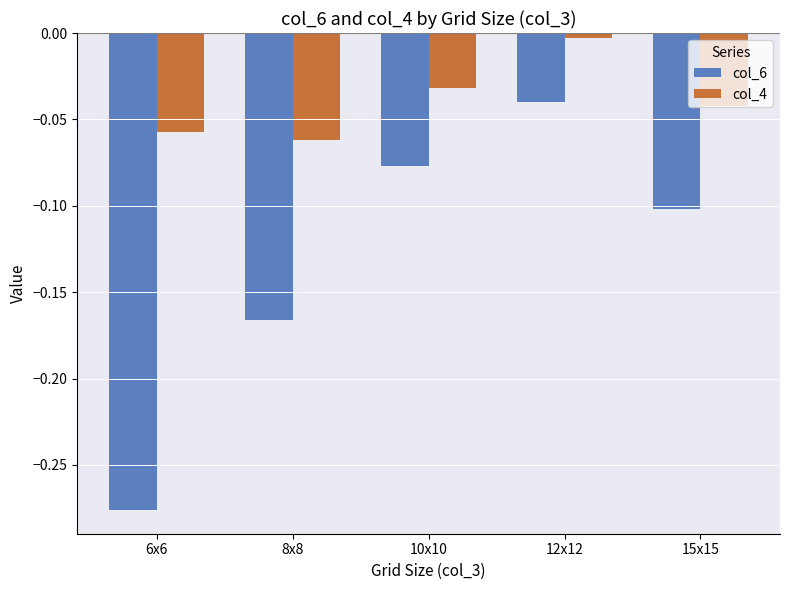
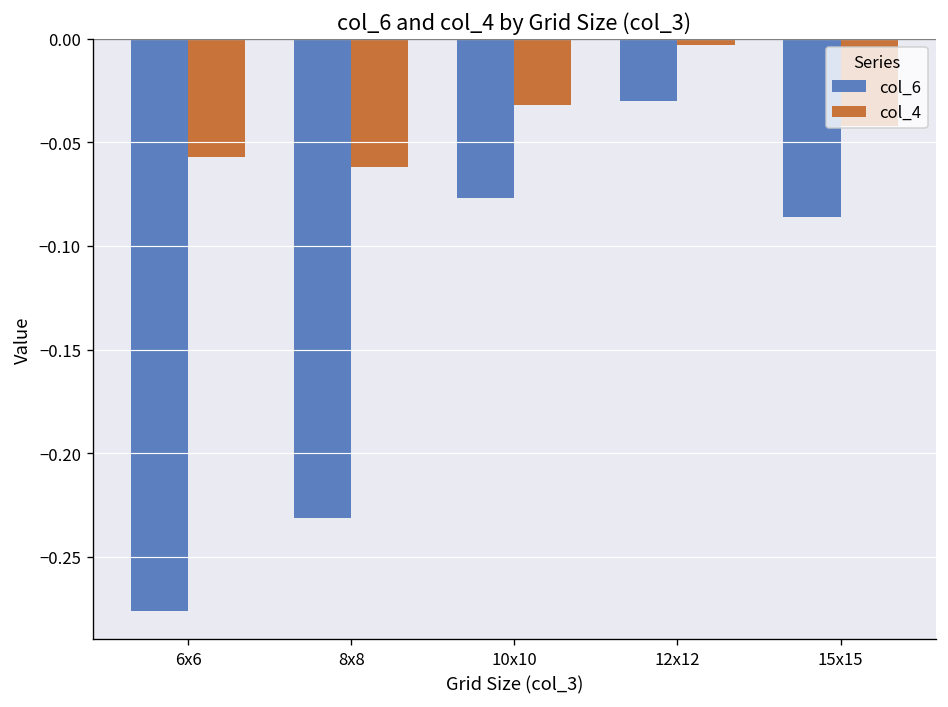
  {
    "col_6": {
      "6x6": -0.276,
-     "8x8": -0.166,
+     "8x8": -0.231,
      "10x10": -0.077,
-     "12x12": -0.04,
-     "15x15": -0.102
+     "12x12": -0.03,
+     "15x15": -0.086
    },
    "col_4": {
      "6x6": -0.057,
      "8x8": -0.062,
      "10x10": -0.032,
      "12x12": -0.003
    }
  }
